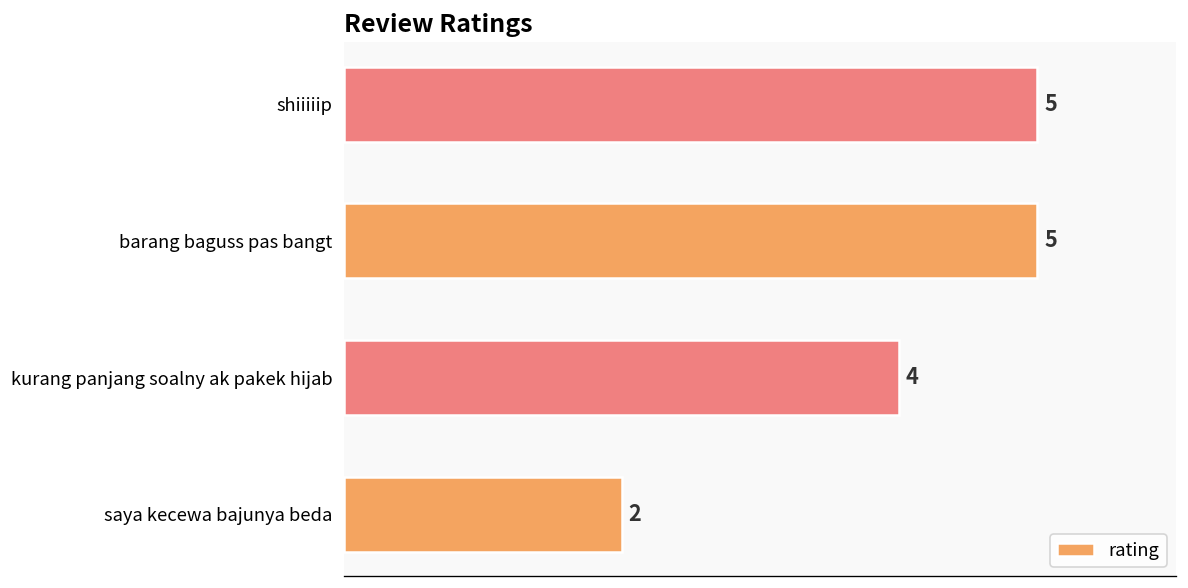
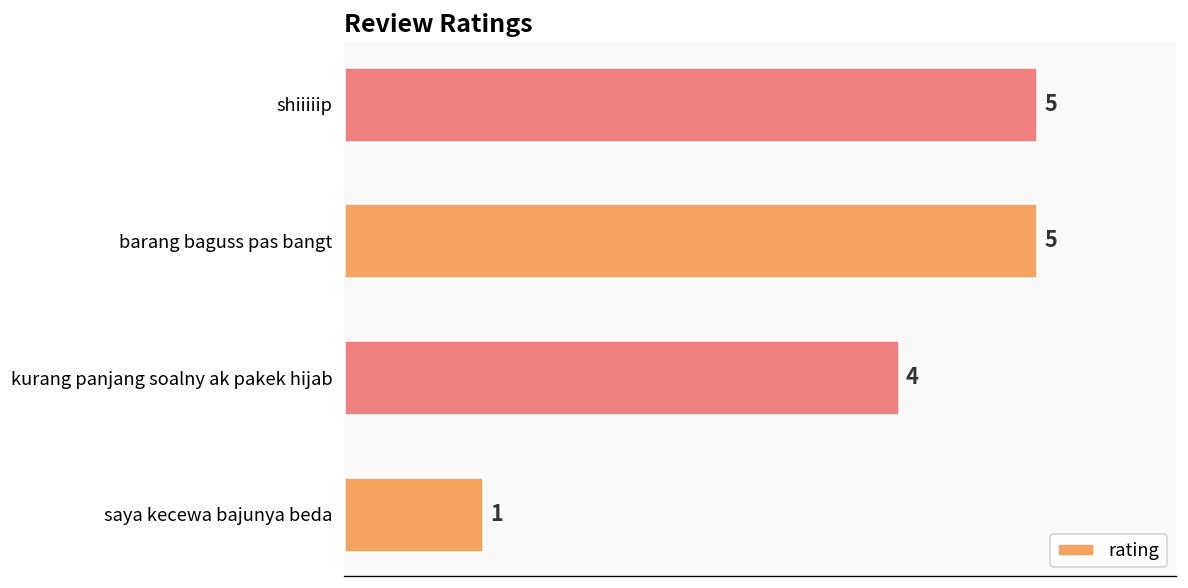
  {
    "shiiiiip": 5,
    "barang baguss pas bangt": 5,
    "kurang panjang soalny ak pakek hijab": 4,
-   "saya kecewa bajunya beda": 2
+   "saya kecewa bajunya beda": 1
  }
